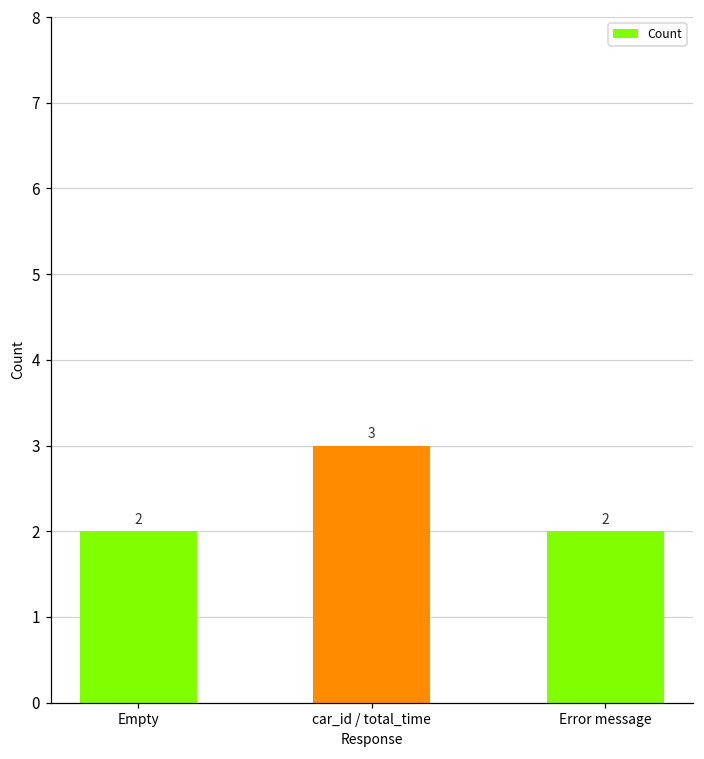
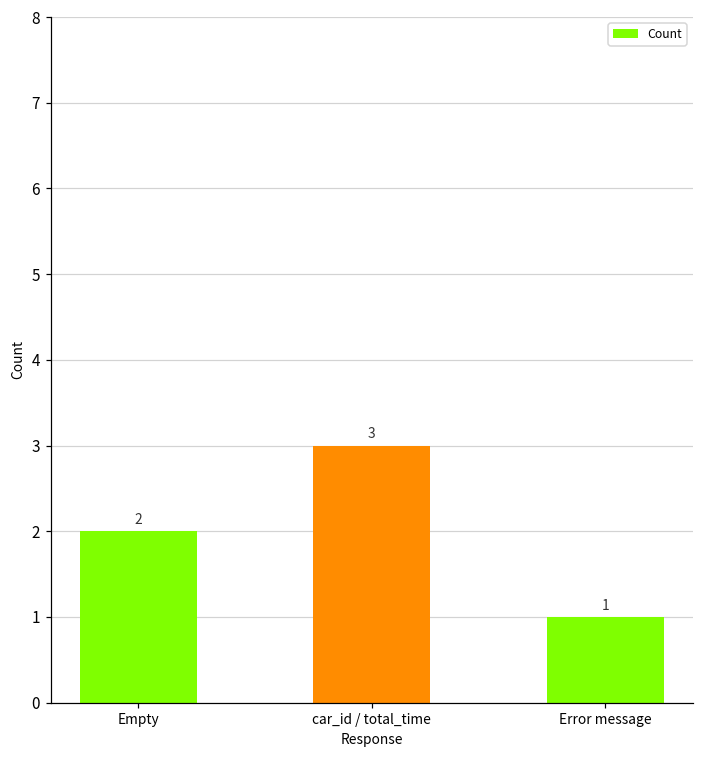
  {
    "Empty": 2,
    "car_id / total_time": 3,
-   "Error message": 2
+   "Error message": 1
  }
